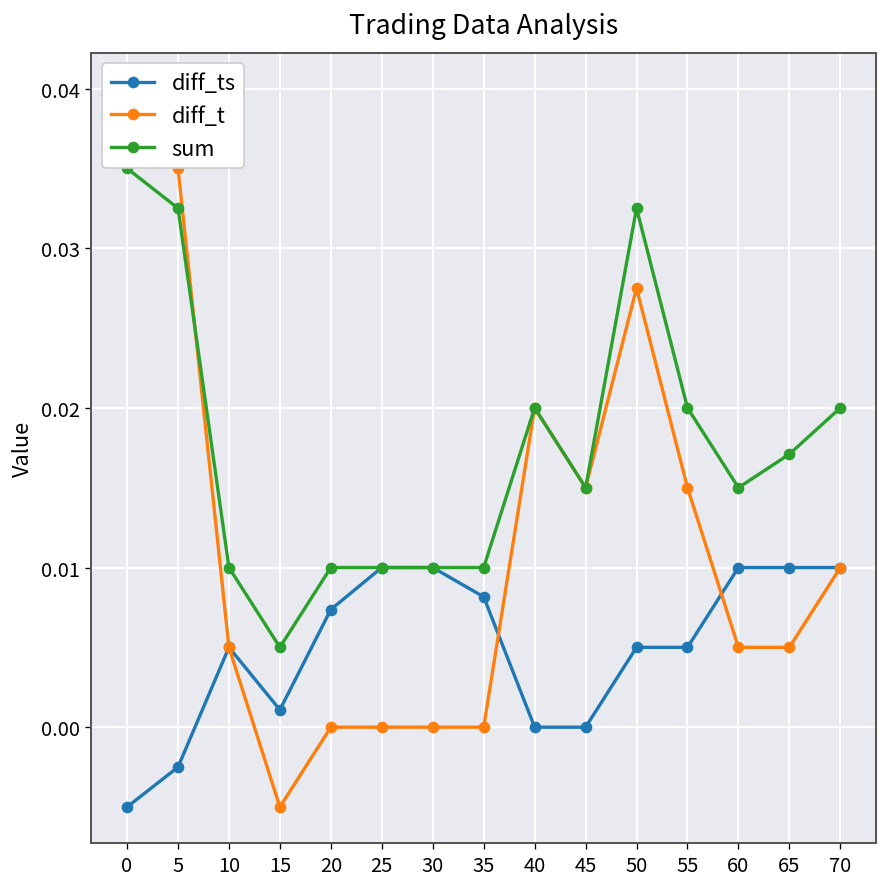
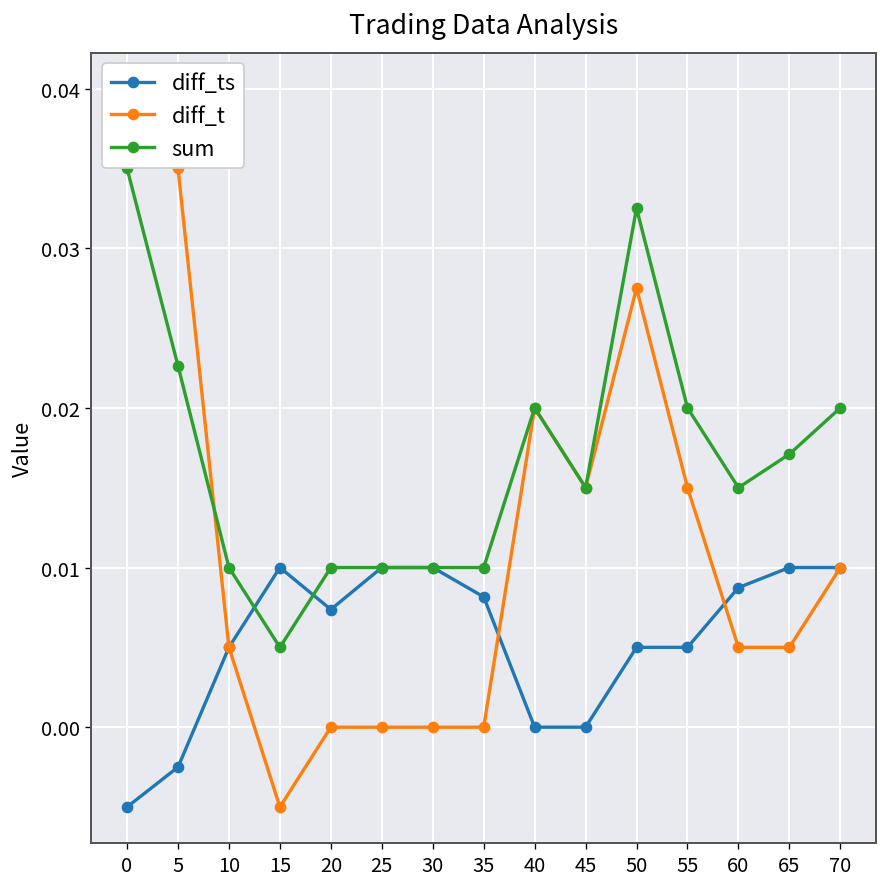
  {
    "diff_ts": {
      "0": -0.0050,
      "5": -0.0025,
-     "15": 0.0011,
+     "15": 0.0100,
      "20": 0.0074,
      "35": 0.0082,
      "40": 0.0000,
      "45": 0.0000,
      "50": 0.0050,
      "55": 0.0050,
-     "60": 0.0100,
+     "60": 0.0087,
      "65": 0.0100
    },
    "diff_t": {
      "5": 0.0350,
      "15": -0.0050,
      "20": 0.0000,
      "25": 0.0000,
      "30": 0.0000,
      "35": 0.0000,
      "50": 0.0275,
      "55": 0.0150,
      "60": 0.0050,
      "65": 0.0050
    },
    "sum": {
      "0": 0.0350,
-     "5": 0.0325,
+     "5": 0.0226,
      "10": 0.0100,
      "15": 0.0050,
      "20": 0.0100,
      "35": 0.0100,
      "50": 0.0325,
      "55": 0.0200,
      "60": 0.0150,
      "65": 0.0171,
      "70": 0.0200
    }
  }
